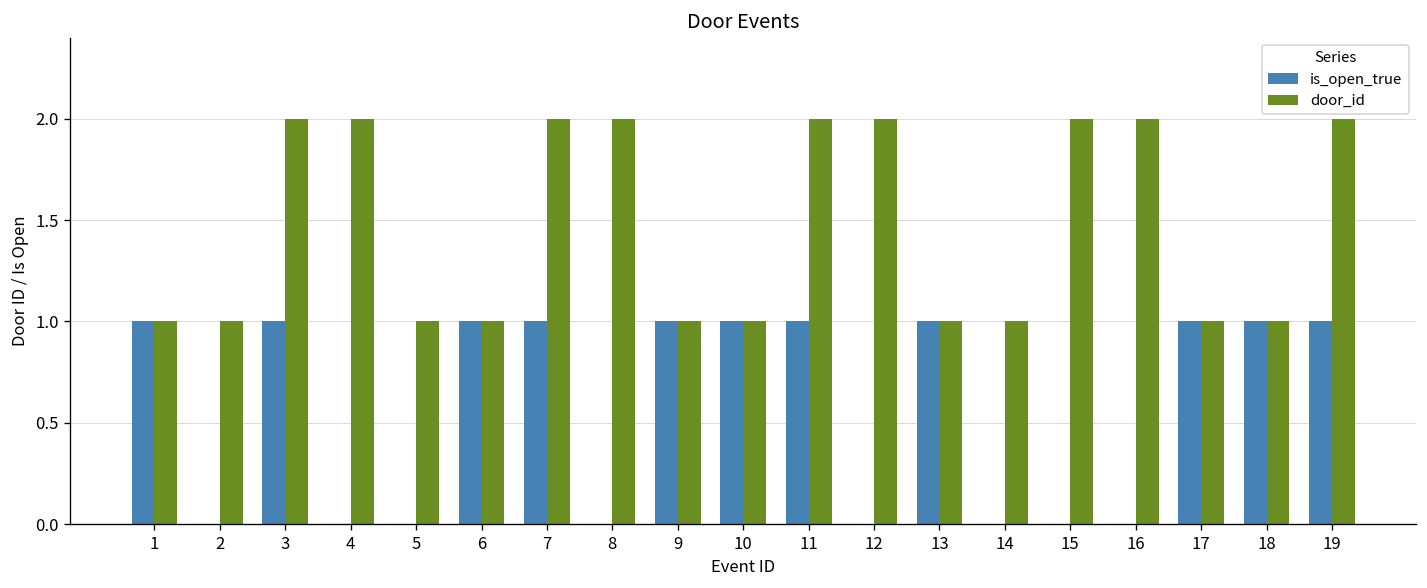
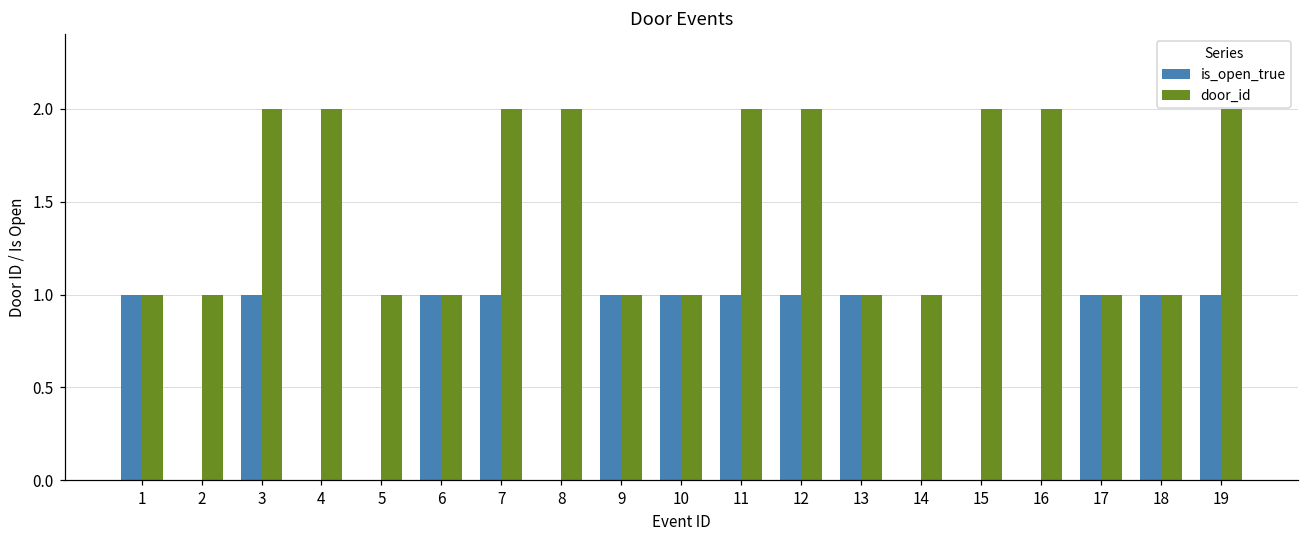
  {
    "is_open_true": {
      "1": 1,
      "2": 0,
      "3": 1,
      "4": 0,
      "5": 0,
      "6": 1,
      "7": 1,
      "8": 0,
      "9": 1,
      "10": 1,
      "11": 1,
-     "12": 0,
+     "12": 1,
      "13": 1,
      "14": 0,
      "15": 0,
      "16": 0,
      "17": 1,
      "18": 1,
      "19": 1
    },
    "door_id": {
      "1": 1,
      "2": 1,
      "3": 2,
      "4": 2,
      "5": 1,
      "6": 1,
      "7": 2,
      "8": 2,
      "9": 1,
      "10": 1,
      "11": 2,
      "12": 2,
      "13": 1,
      "14": 1,
      "15": 2,
      "16": 2,
      "17": 1,
      "18": 1
    }
  }
